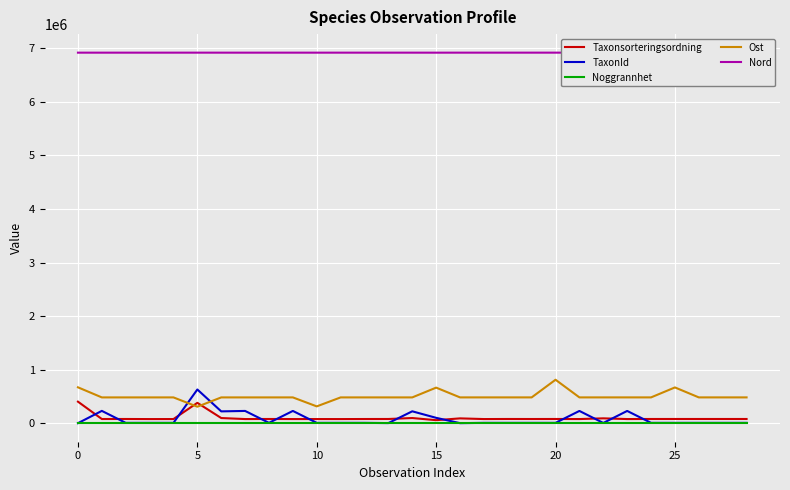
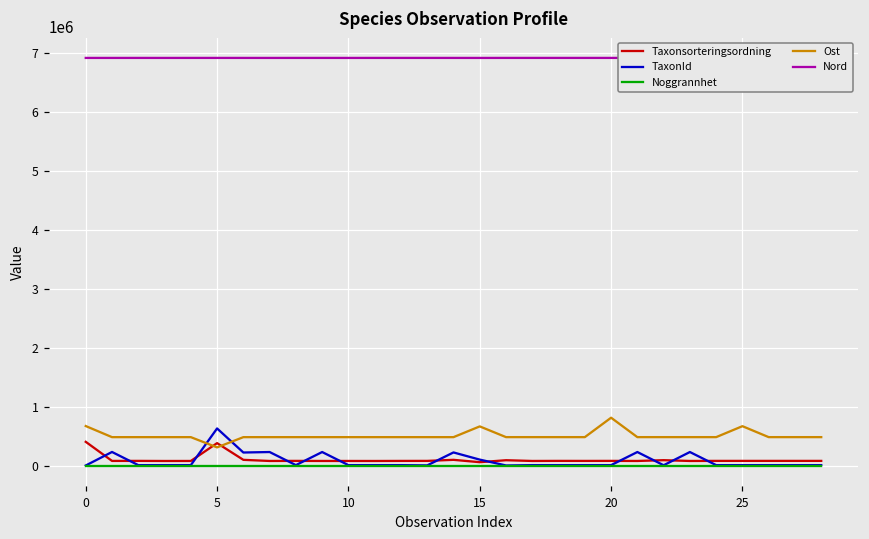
  {
    "Taxonsorteringsordning": {
      "0": 400000,
      "5": 400000,
      "10": 100000,
      "20": 100000,
      "25": 100000
    },
    "TaxonId": {
      "5": 600000
    },
    "Noggrannhet": {
      "5": 0,
      "15": 0
    },
    "Ost": {
      "0": 700000,
      "5": 300000,
-     "10": 300000,
+     "10": 500000,
      "15": 700000,
      "20": 800000,
      "25": 700000
    },
    "Nord": {
      "0": 6900000,
      "5": 6900000,
      "10": 6900000,
      "15": 6900000,
      "20": 6900000
    }
  }
